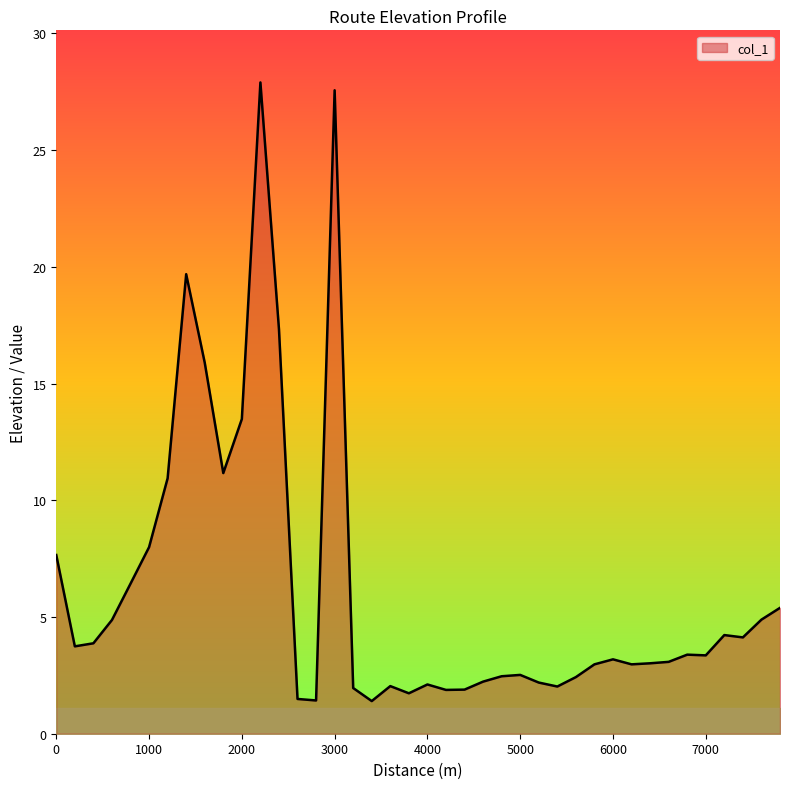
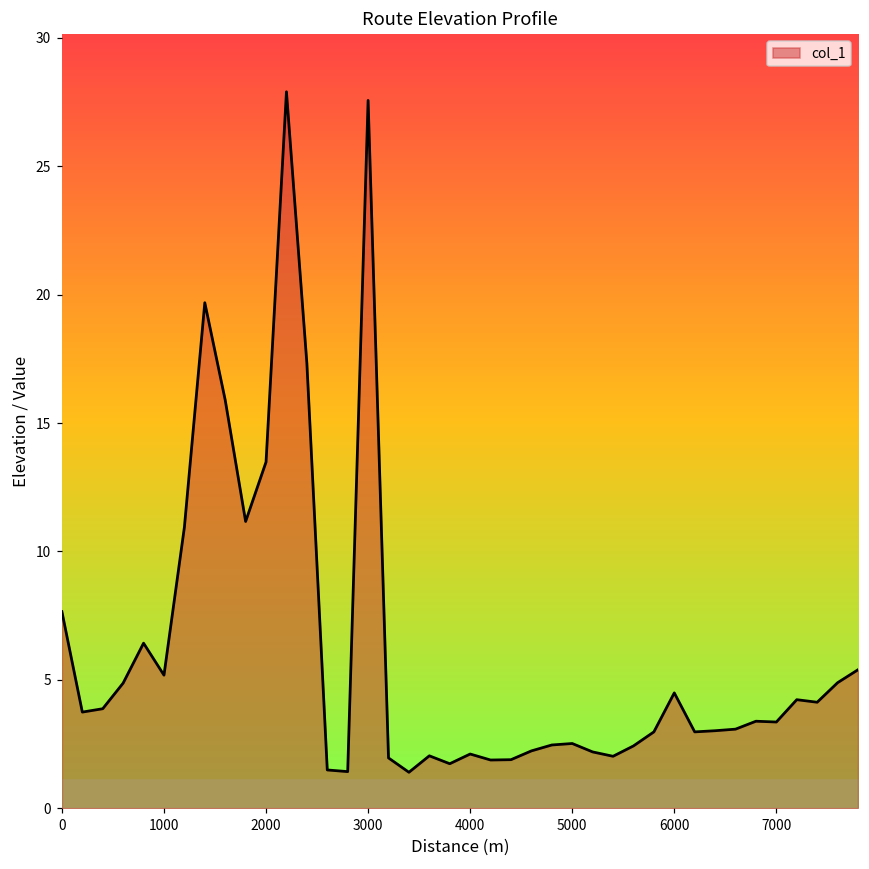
  {
    "col_1": {
      "0": 7.7,
-     "1000": 8.0,
+     "1000": 5.2,
      "2000": 13.5,
      "3000": 27.6,
      "4000": 2.1,
      "5000": 2.5,
-     "6000": 3.2,
+     "6000": 4.5,
      "7000": 3.4
    }
  }
